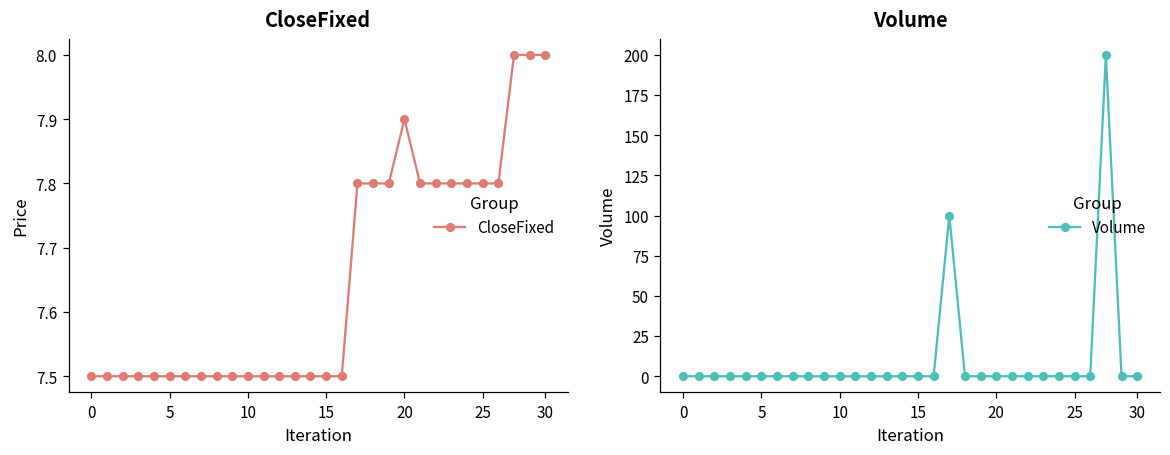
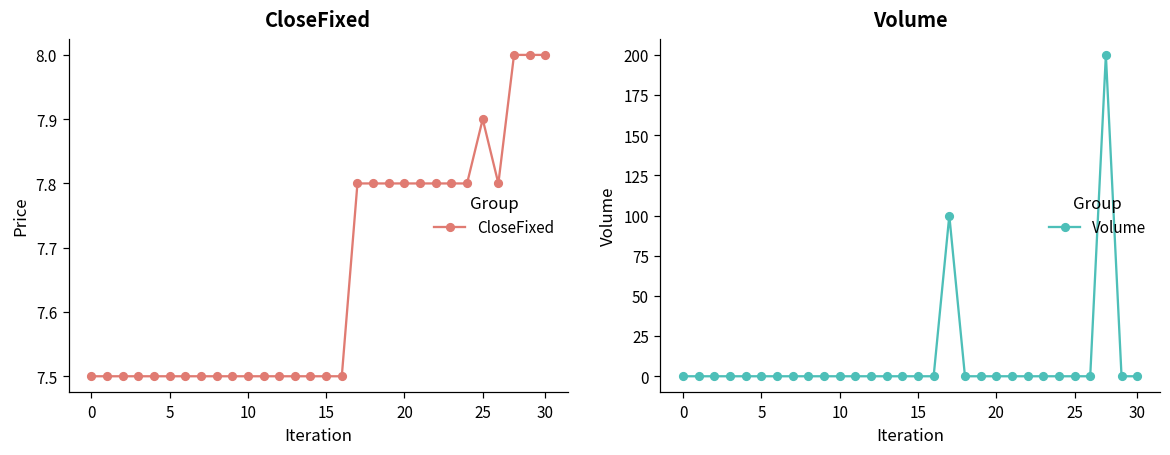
  {
    "CloseFixed": {
      "0": 7.5,
      "5": 7.5,
      "10": 7.5,
      "15": 7.5,
-     "20": 7.9,
-     "25": 7.8,
+     "20": 7.8,
+     "25": 7.9,
      "30": 8.0
    },
    "Volume": {
      "0": 0,
      "5": 0,
      "10": 0,
      "15": 0,
      "20": 0,
      "25": 0,
      "30": 0
    }
  }
